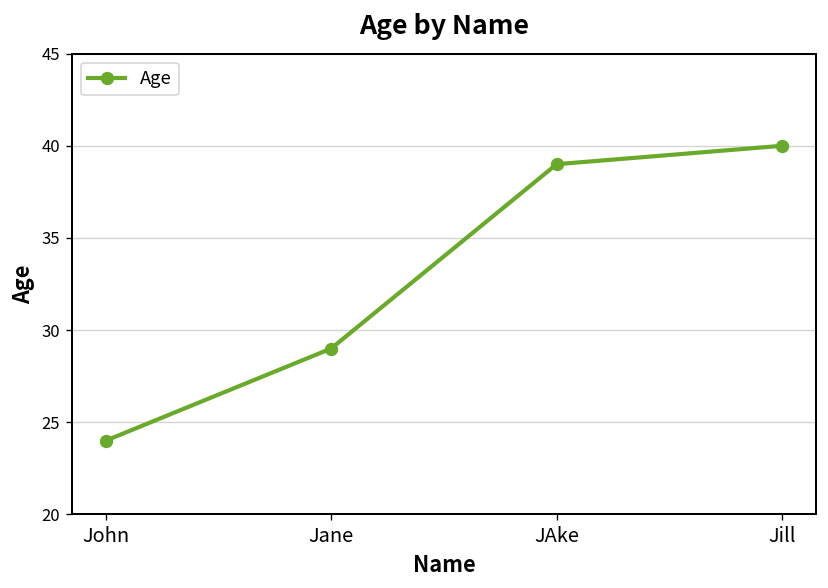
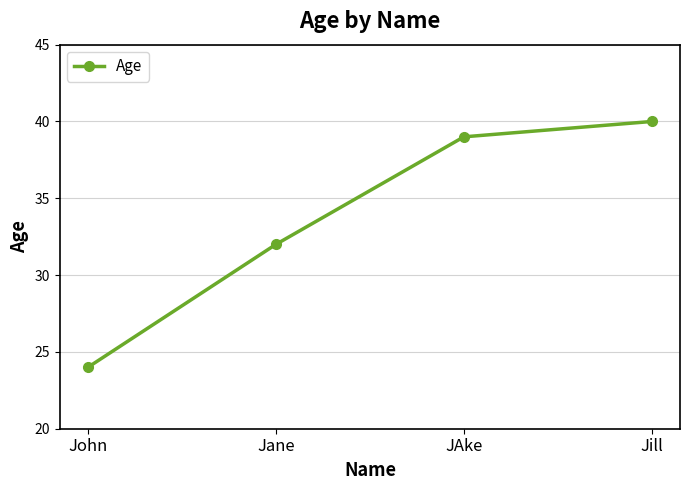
  {
    "John": 24,
-   "Jane": 29,
+   "Jane": 32,
    "JAke": 39,
    "Jill": 40
  }
